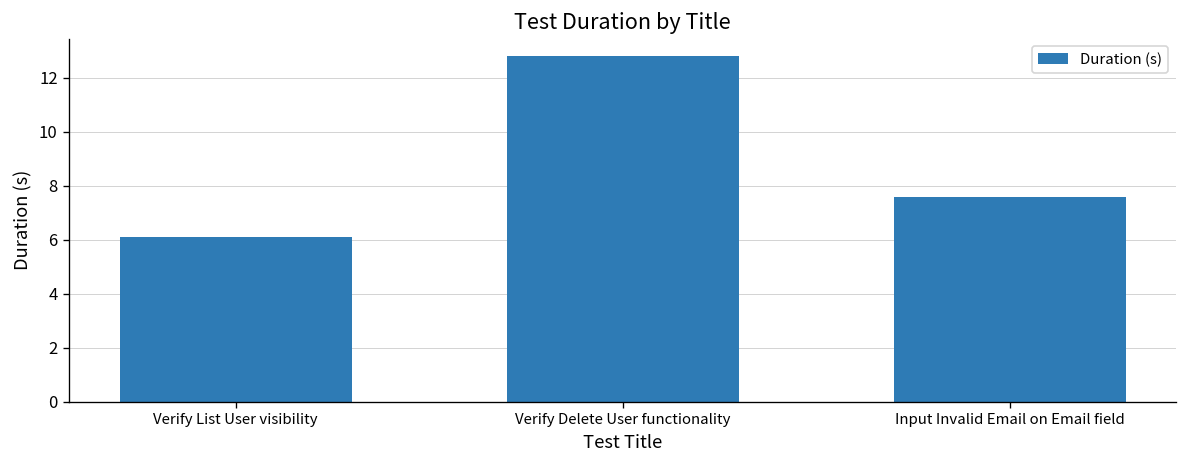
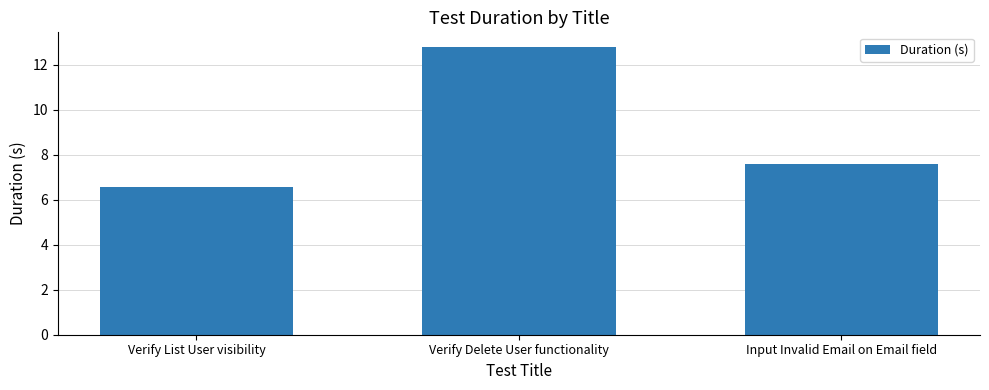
  {
-   "Verify List User visibility": 6.1,
+   "Verify List User visibility": 6.6,
    "Verify Delete User functionality": 12.8,
    "Input Invalid Email on Email field": 7.6
  }
